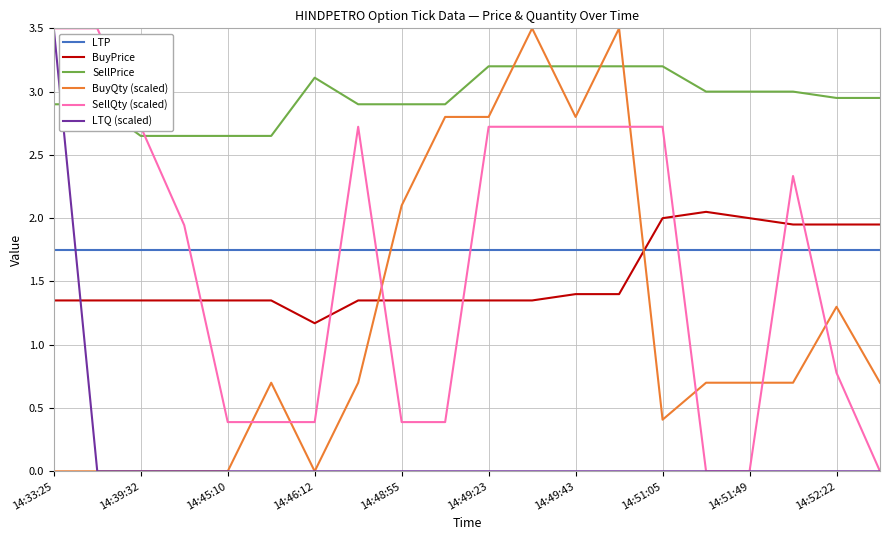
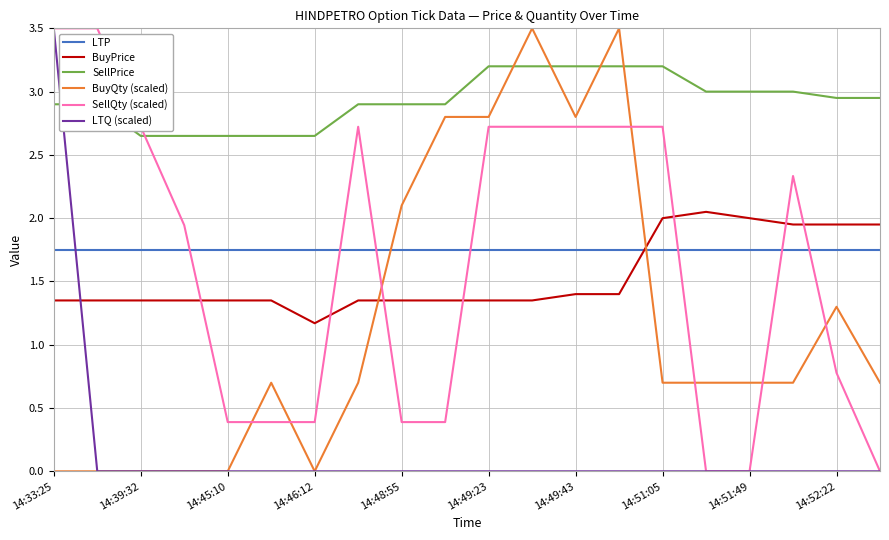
  {
    "LTP": {
      "14:33:25": 1.75,
      "14:39:32": 1.75,
      "14:45:10": 1.75,
      "14:46:12": 1.75,
      "14:48:55": 1.75,
      "14:49:23": 1.75,
      "14:49:43": 1.75,
      "14:51:05": 1.75,
      "14:51:49": 1.75,
      "14:52:22": 1.75
    },
    "BuyPrice": {
      "14:33:25": 1.35,
      "14:39:32": 1.35,
      "14:45:10": 1.35,
      "14:46:12": 1.17,
      "14:48:55": 1.35,
      "14:49:23": 1.35,
      "14:49:43": 1.40,
      "14:51:05": 2.00,
      "14:51:49": 2.00,
      "14:52:22": 1.95
    },
    "SellPrice": {
      "14:33:25": 2.90,
      "14:39:32": 2.65,
      "14:45:10": 2.65,
-     "14:46:12": 3.11,
+     "14:46:12": 2.65,
      "14:48:55": 2.90,
      "14:49:23": 3.20,
      "14:49:43": 3.20,
      "14:51:05": 3.20,
      "14:51:49": 3.00,
      "14:52:22": 2.95
    },
    "BuyQty (scaled)": {
      "14:33:25": 0.00,
      "14:48:55": 2.10,
      "14:49:23": 2.80,
      "14:49:43": 2.80,
-     "14:51:05": 0.41,
+     "14:51:05": 0.70,
      "14:51:49": 0.70,
      "14:52:22": 1.30
    },
    "SellQty (scaled)": {
      "14:45:10": 0.39,
      "14:46:12": 0.39,
      "14:48:55": 0.39,
      "14:49:23": 2.72,
      "14:49:43": 2.72,
      "14:51:05": 2.72,
      "14:52:22": 0.78
    },
    "LTQ (scaled)": {
      "14:48:55": 0.00,
      "14:49:23": 0.00,
      "14:49:43": 0.00,
      "14:51:05": 0.00,
      "14:52:22": 0.00
    }
  }
